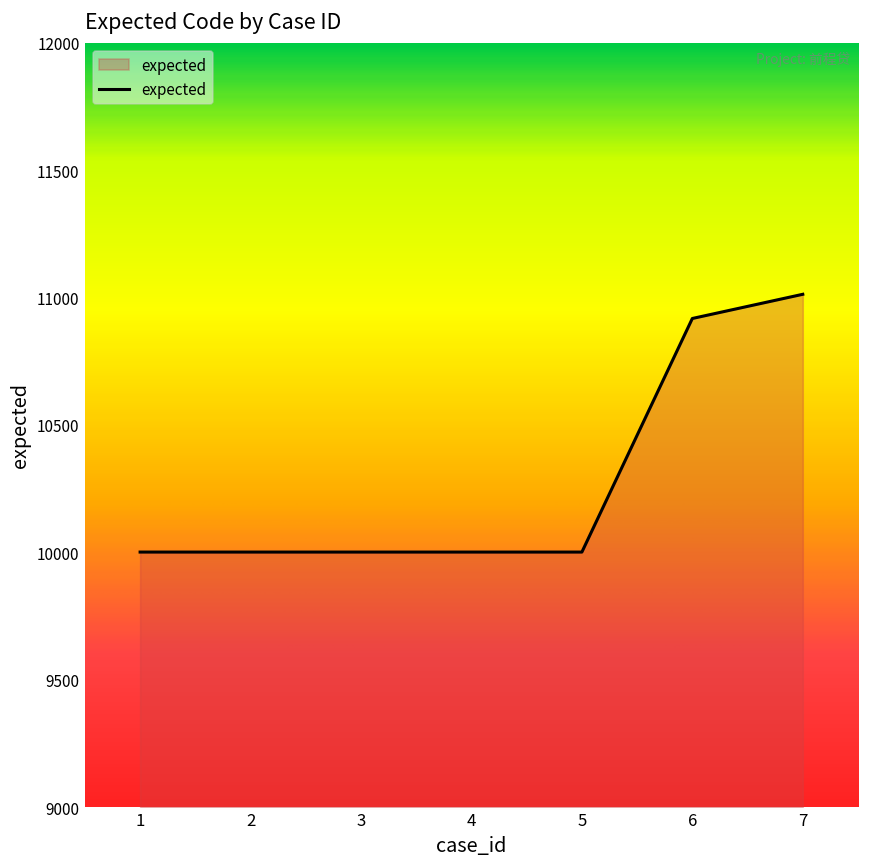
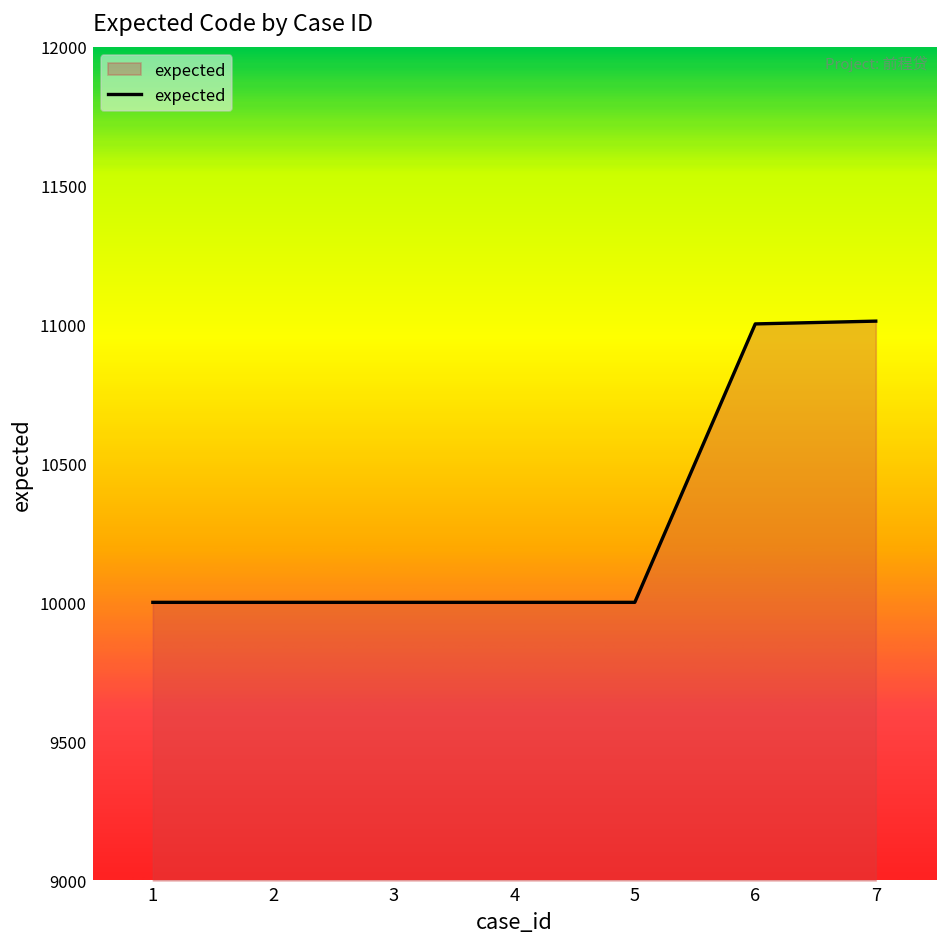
  {
    "1": 10000,
    "2": 10000,
    "3": 10000,
    "4": 10000,
    "5": 10000,
-   "6": 10920,
+   "6": 11000,
    "7": 11010
  }
